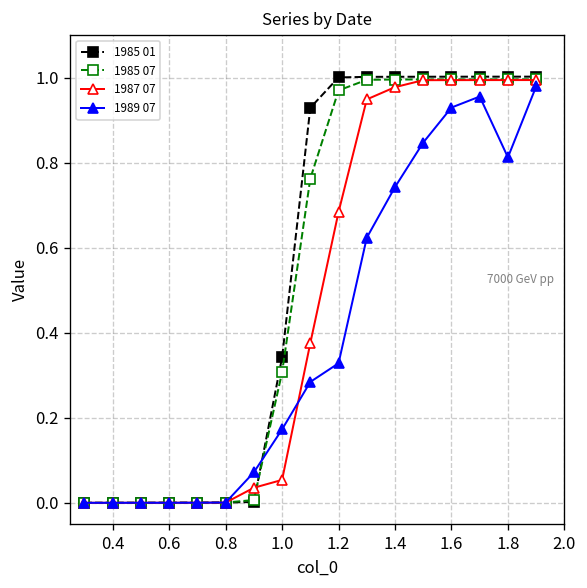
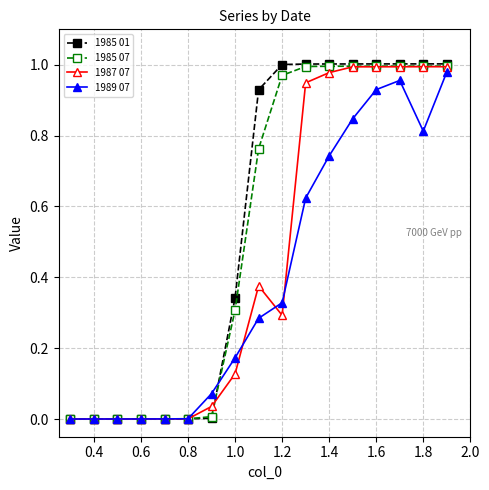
  {
    "1985 01": {
      "1.0": 0.34,
      "1.2": 1.00
    },
    "1985 07": {
      "1.0": 0.31,
      "1.2": 0.97
    },
    "1987 07": {
-     "1.0": 0.05,
-     "1.2": 0.68,
+     "1.0": 0.13,
+     "1.2": 0.29,
      "1.4": 0.98
    },
    "1989 07": {
      "1.0": 0.17,
      "1.2": 0.33,
      "1.4": 0.74,
      "1.6": 0.93,
      "1.8": 0.81
    }
  }
